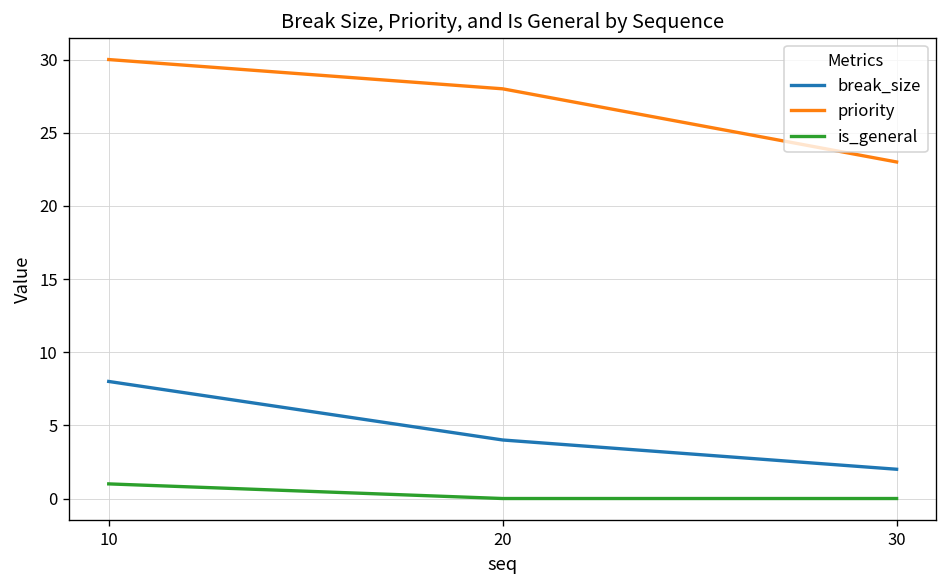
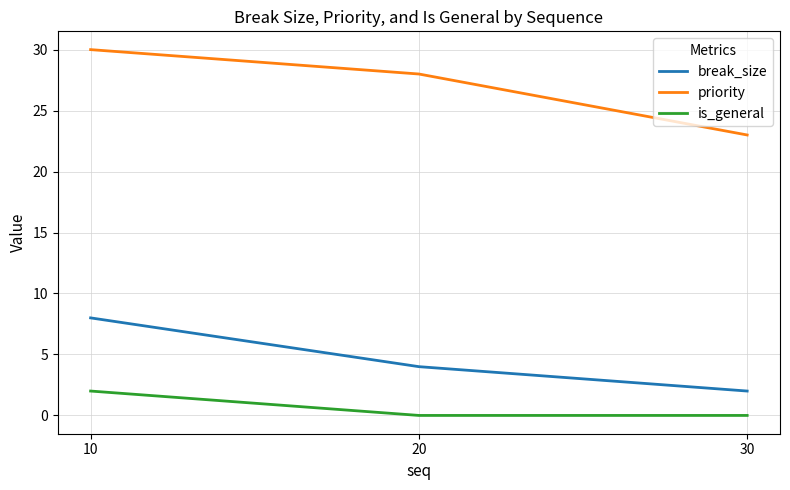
  {
    "break_size": {
      "10": 8,
      "20": 4,
      "30": 2
    },
    "priority": {
      "10": 30,
      "20": 28,
      "30": 23
    },
    "is_general": {
-     "10": 1,
+     "10": 2,
      "20": 0,
      "30": 0
    }
  }
